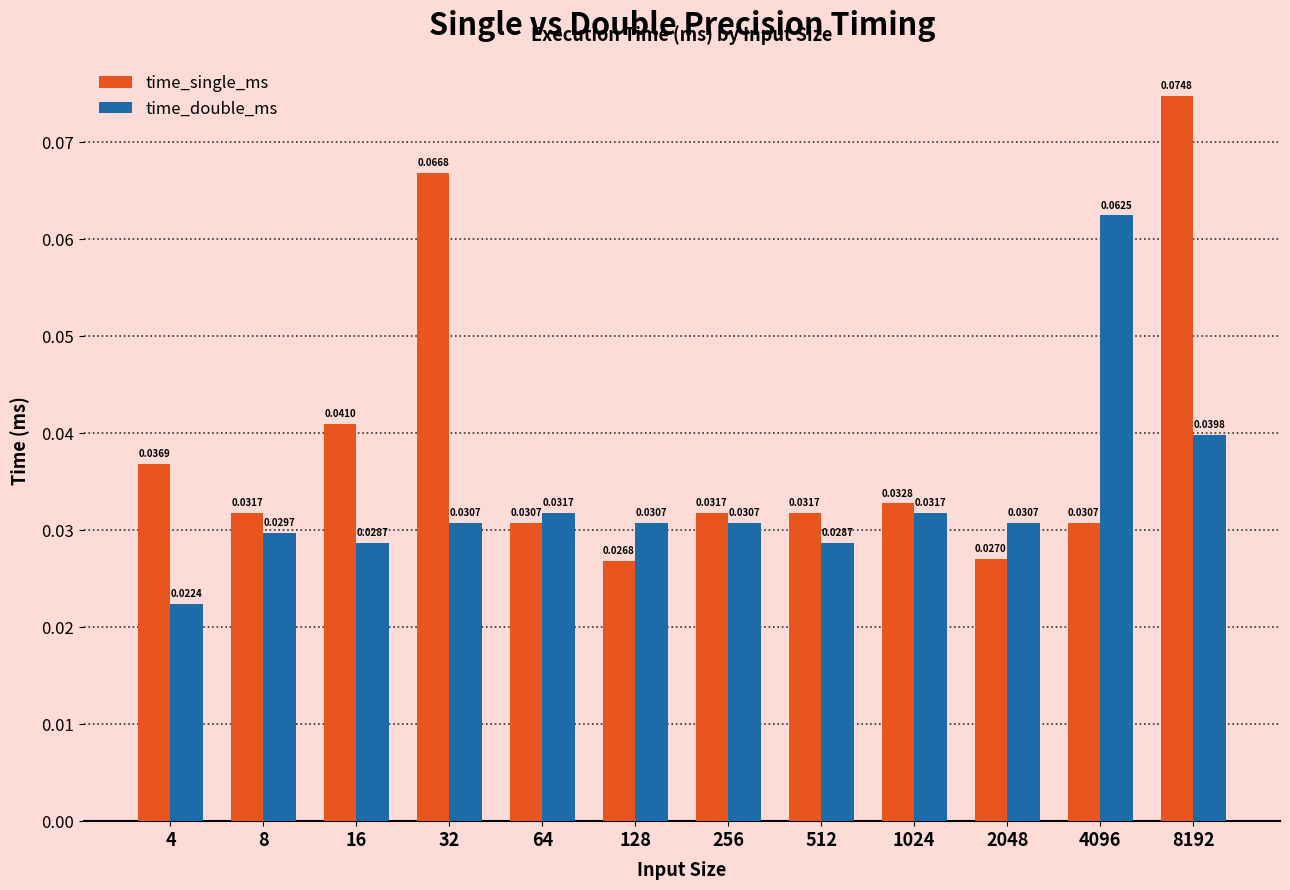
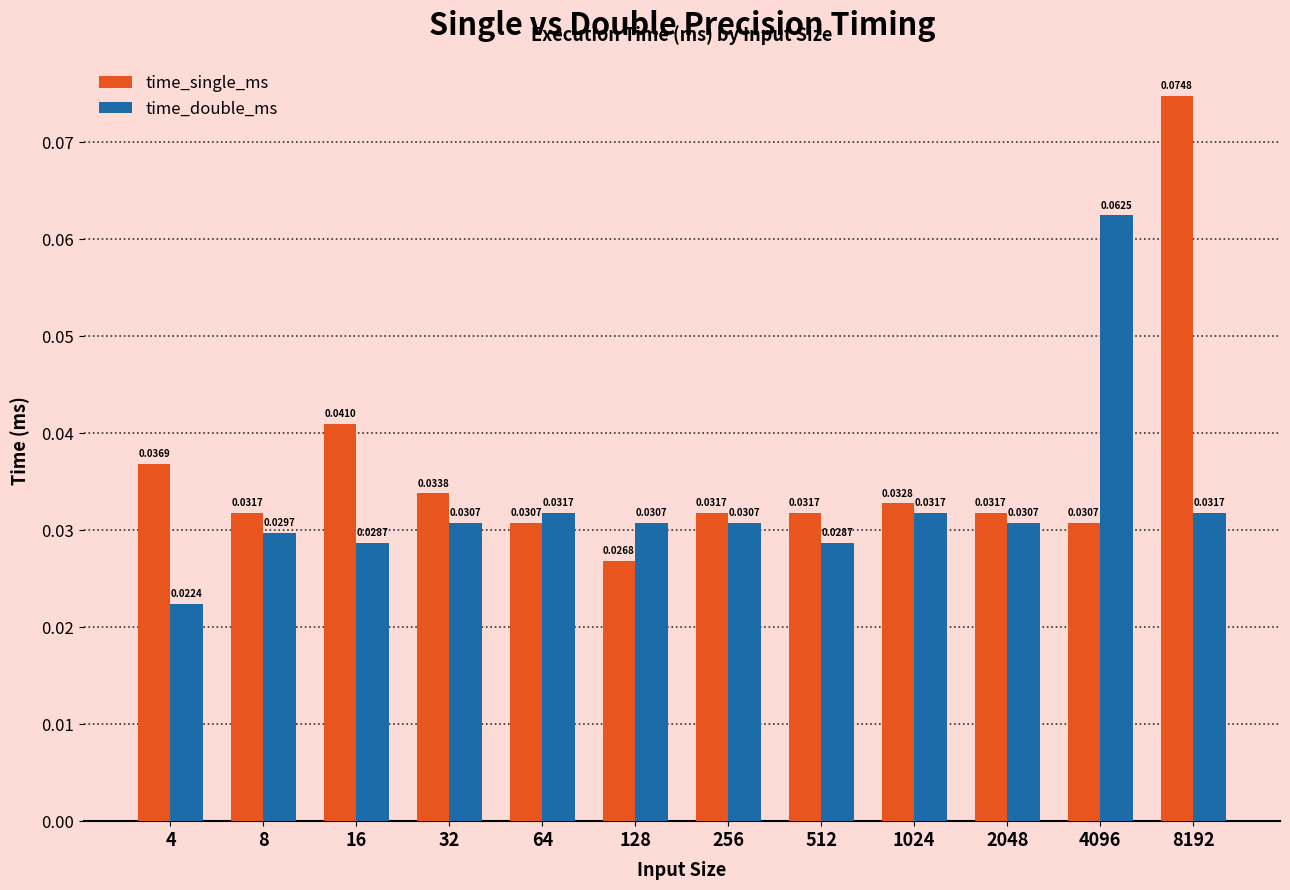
  {
    "time_single_ms": {
      "4": 0.0369,
      "8": 0.0317,
      "16": 0.0410,
-     "32": 0.0668,
+     "32": 0.0338,
      "64": 0.0307,
      "128": 0.0268,
      "256": 0.0317,
      "512": 0.0317,
      "1024": 0.0328,
-     "2048": 0.0270,
+     "2048": 0.0317,
      "4096": 0.0307,
      "8192": 0.0748
    },
    "time_double_ms": {
      "4": 0.0224,
      "8": 0.0297,
      "16": 0.0287,
      "32": 0.0307,
      "64": 0.0317,
      "128": 0.0307,
      "256": 0.0307,
      "512": 0.0287,
      "1024": 0.0317,
      "2048": 0.0307,
      "4096": 0.0625,
-     "8192": 0.0398
+     "8192": 0.0317
    }
  }
